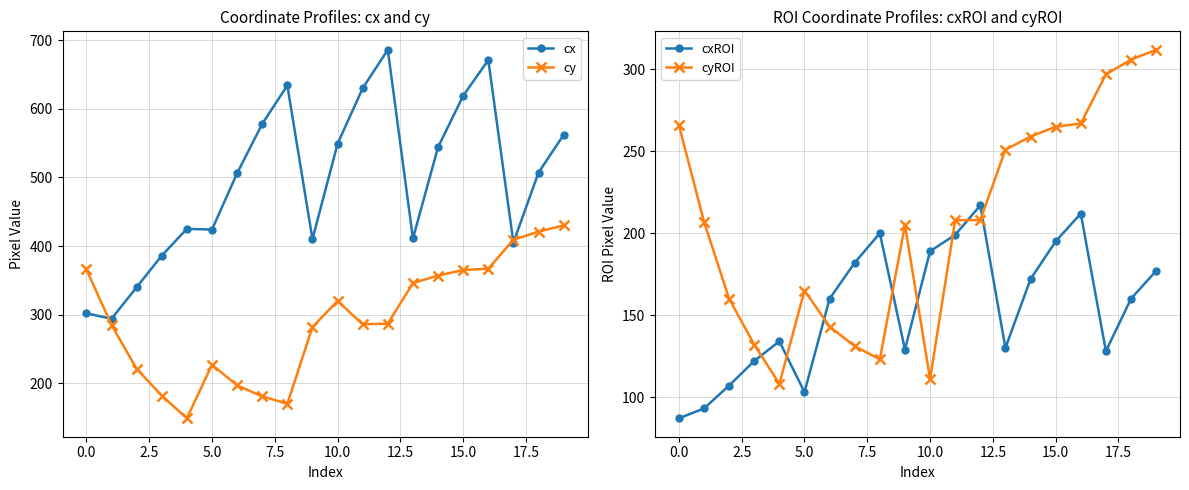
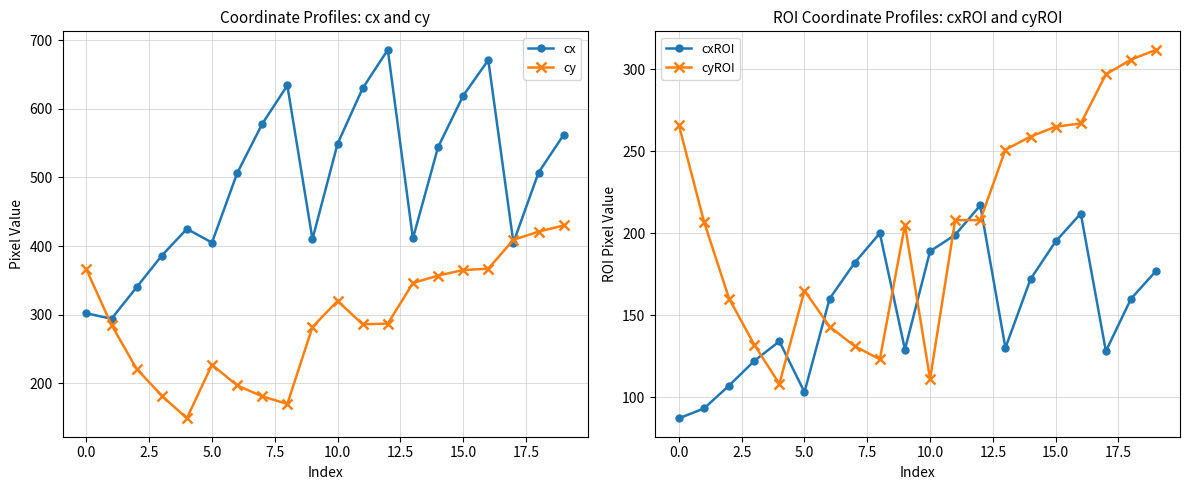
  {
    "Coordinate Profiles: cx and cy": {
      "cx": {
        "0.0": 300,
-       "5.0": 420,
+       "5.0": 410,
        "10.0": 550,
        "15.0": 620
      },
      "cy": {
        "0.0": 370,
        "5.0": 230,
        "10.0": 320,
        "15.0": 370
      }
    },
    "ROI Coordinate Profiles: cxROI and cyROI": {
      "cxROI": {
        "0.0": 87,
        "5.0": 103,
        "10.0": 189,
        "15.0": 195
      },
      "cyROI": {
        "0.0": 266,
        "5.0": 165,
        "10.0": 111,
        "15.0": 265
      }
    }
  }
